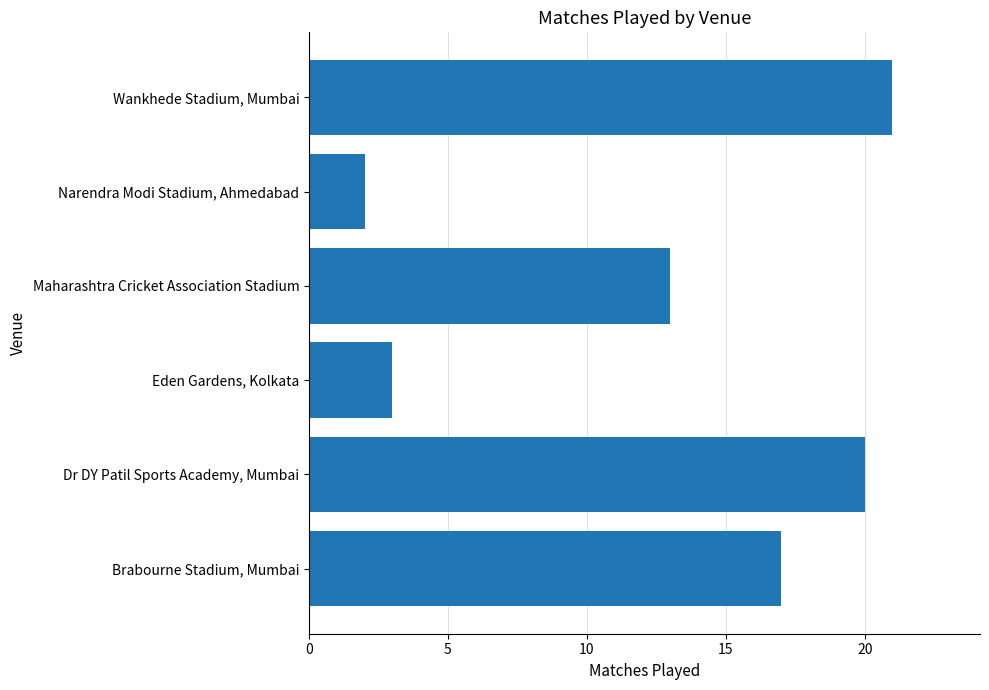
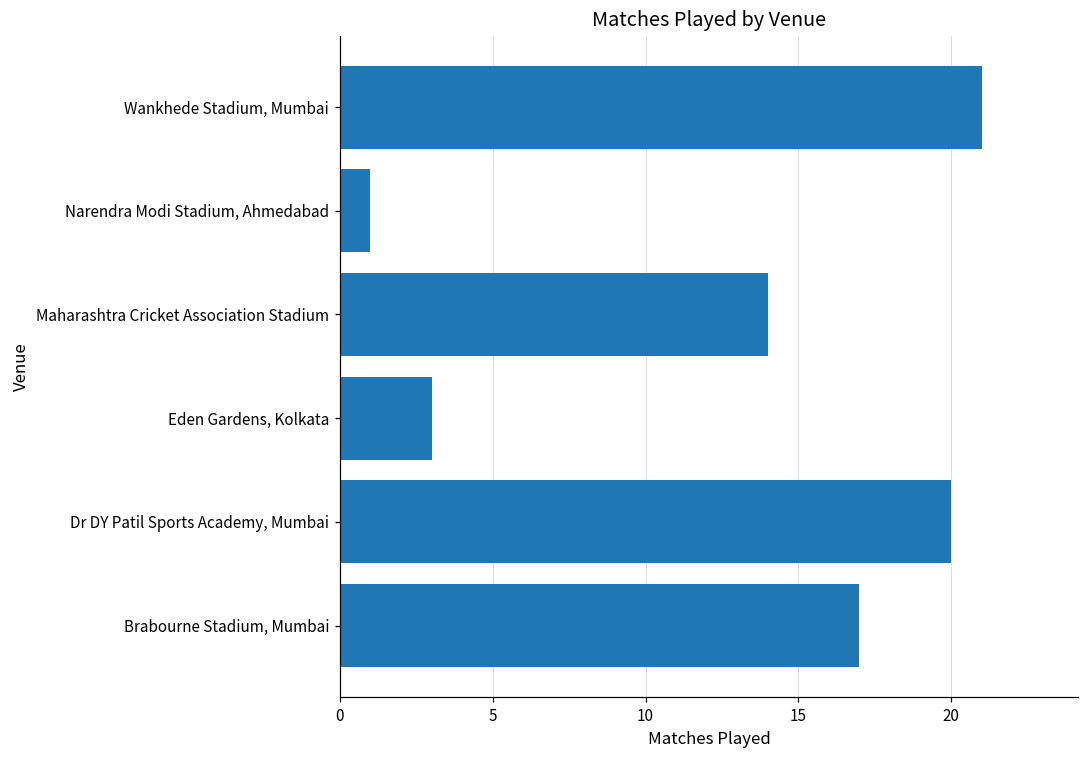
  {
    "Wankhede Stadium, Mumbai": 21,
-   "Narendra Modi Stadium, Ahmedabad": 2,
-   "Maharashtra Cricket Association Stadium": 13,
+   "Narendra Modi Stadium, Ahmedabad": 1,
+   "Maharashtra Cricket Association Stadium": 14,
    "Eden Gardens, Kolkata": 3,
    "Dr DY Patil Sports Academy, Mumbai": 20,
    "Brabourne Stadium, Mumbai": 17
  }
